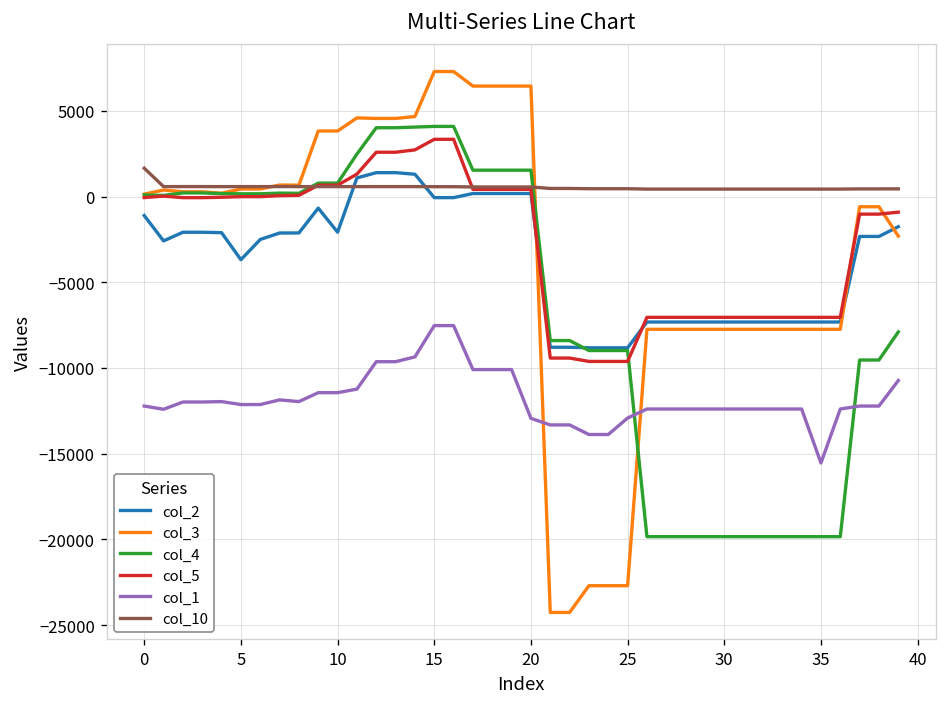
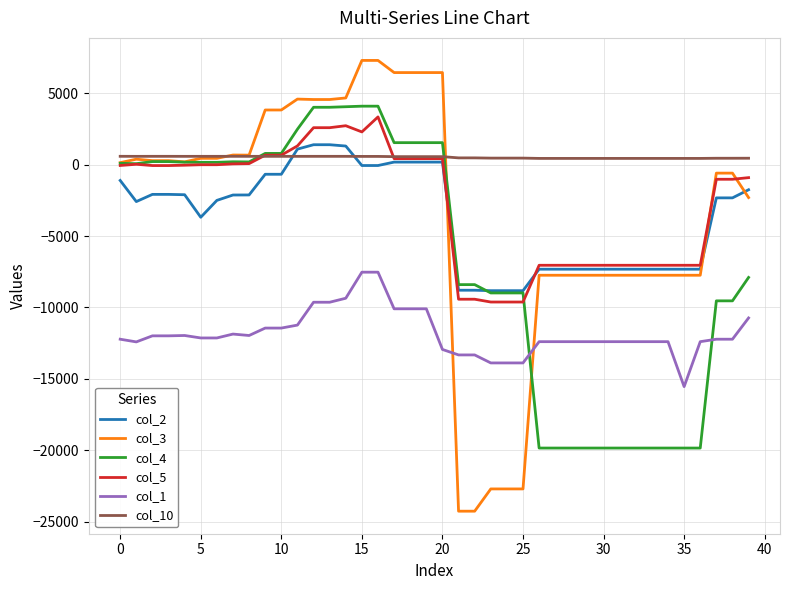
  {
    "col_2": {
      "0": -1100,
      "5": -3700,
-     "10": -2100,
+     "10": -700,
      "15": -100,
      "20": 200,
      "30": -7300,
      "35": -7300
    },
    "col_3": {
      "10": 3800,
      "15": 7300,
      "20": 6400,
      "25": -22700,
      "30": -7700,
      "35": -7700
    },
    "col_4": {
      "15": 4100,
      "20": 1500,
      "30": -19800,
      "35": -19800
    },
    "col_5": {
-     "15": 3300,
+     "15": 2300,
      "25": -9600,
      "30": -7000,
      "35": -7000
    },
    "col_1": {
      "0": -12200,
      "5": -12100,
      "10": -11400,
      "15": -7500,
      "20": -12900,
-     "25": -12900,
+     "25": -13900,
      "30": -12400,
      "35": -15500
    },
    "col_10": {
-     "0": 1700,
+     "0": 600,
      "15": 600,
      "25": 500,
      "30": 400,
      "35": 400
    }
  }
